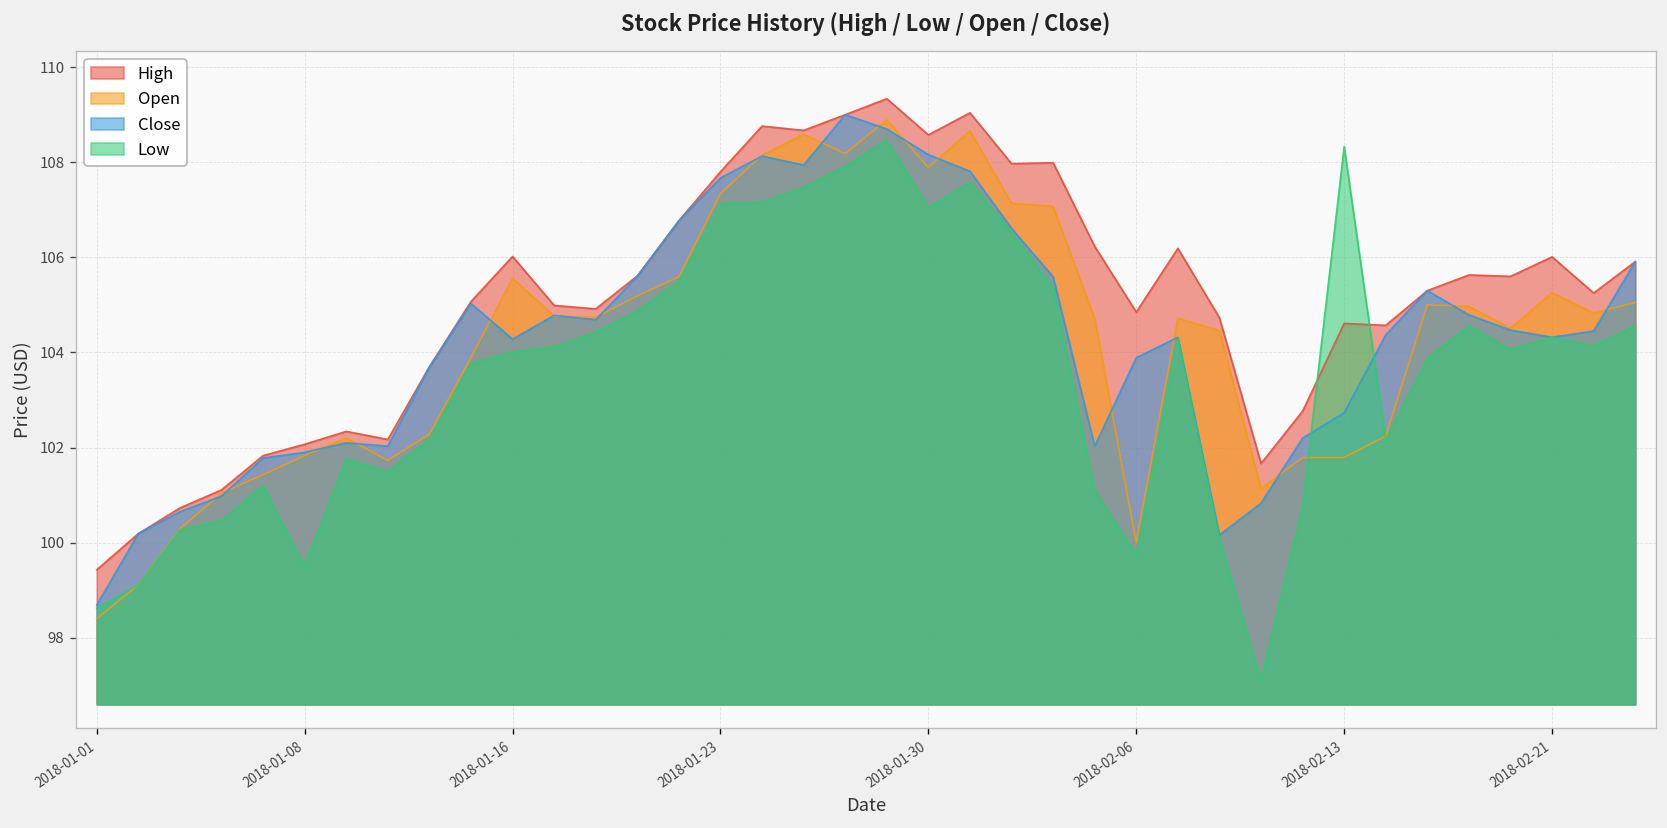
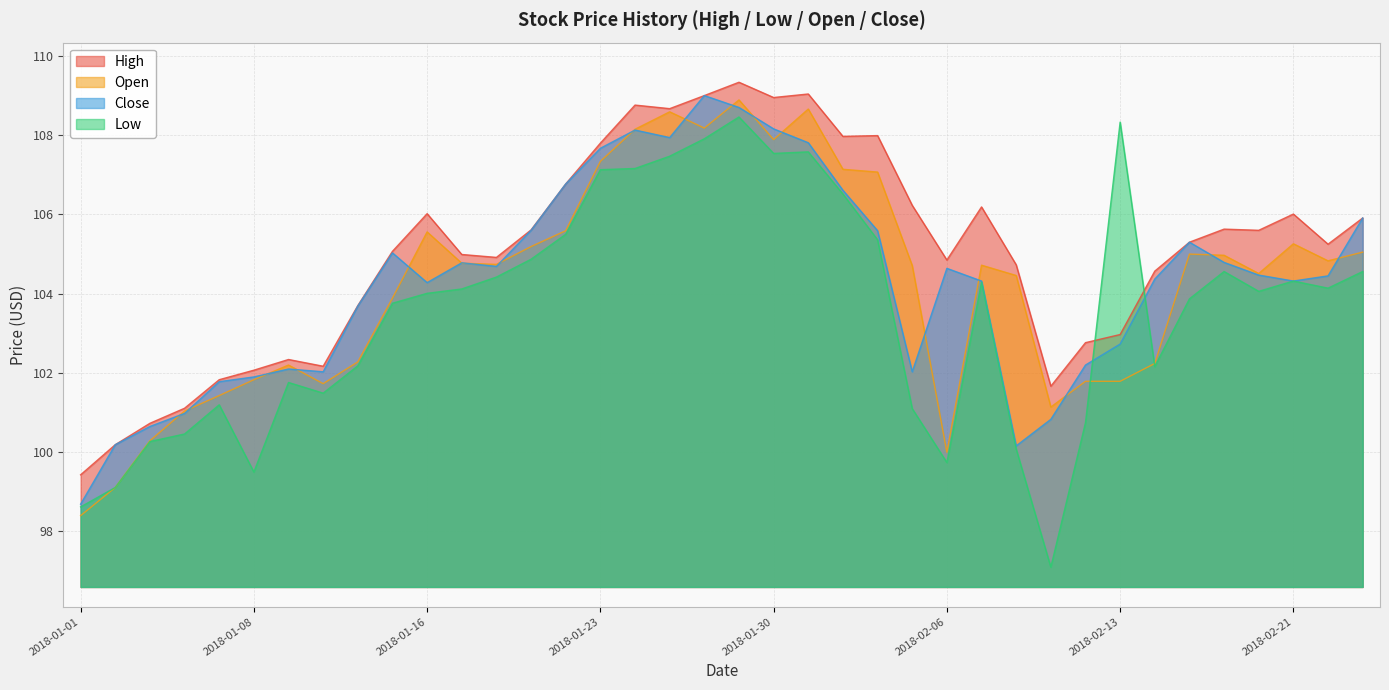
  {
    "High": {
      "2018-01-01": 99.4,
      "2018-01-08": 102.1,
      "2018-01-16": 106.0,
      "2018-01-23": 107.8,
-     "2018-01-30": 108.6,
+     "2018-01-30": 109.0,
      "2018-02-06": 104.9,
-     "2018-02-13": 104.6,
+     "2018-02-13": 103.0,
      "2018-02-21": 106.0
    },
    "Open": {
      "2018-01-01": 98.4,
      "2018-01-08": 101.8,
      "2018-01-16": 105.6,
      "2018-01-23": 107.3,
      "2018-01-30": 107.9,
      "2018-02-06": 100.0,
      "2018-02-13": 101.8,
      "2018-02-21": 105.3
    },
    "Close": {
      "2018-01-01": 98.7,
      "2018-01-08": 101.9,
      "2018-01-16": 104.3,
      "2018-01-23": 107.7,
      "2018-01-30": 108.2,
-     "2018-02-06": 103.9,
+     "2018-02-06": 104.6,
      "2018-02-13": 102.7
    },
    "Low": {
      "2018-01-01": 98.6,
      "2018-01-08": 99.5,
      "2018-01-16": 104.0,
      "2018-01-23": 107.1,
-     "2018-01-30": 107.0,
+     "2018-01-30": 107.5,
      "2018-02-06": 99.7,
      "2018-02-13": 108.3
    }
  }
